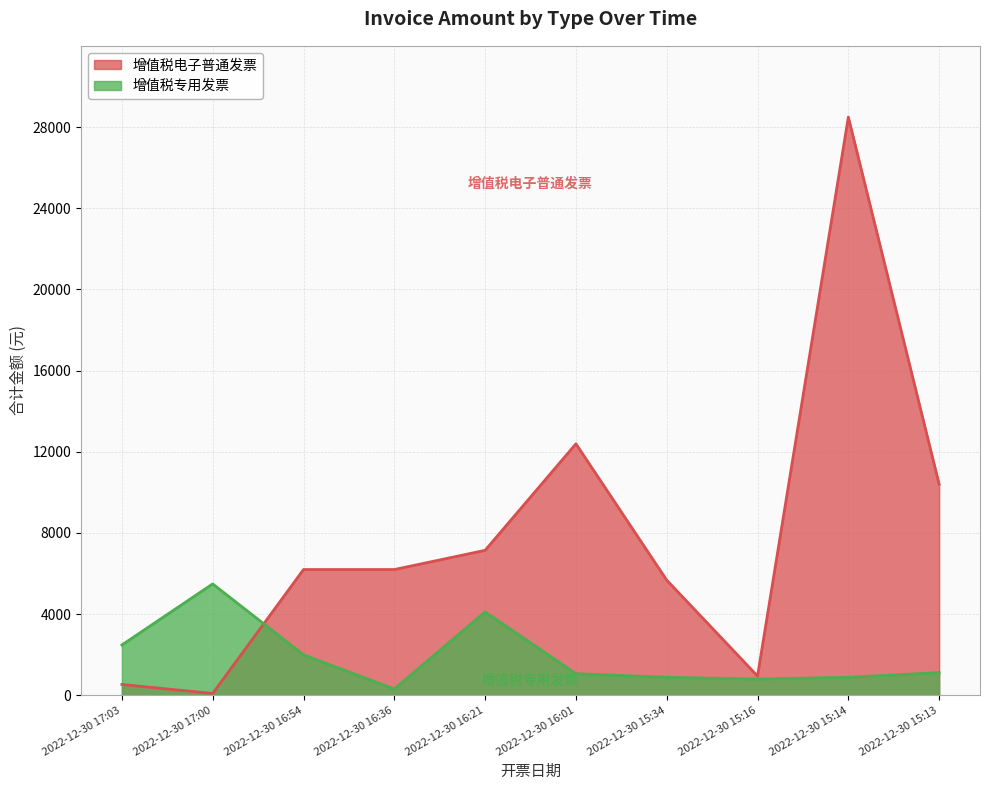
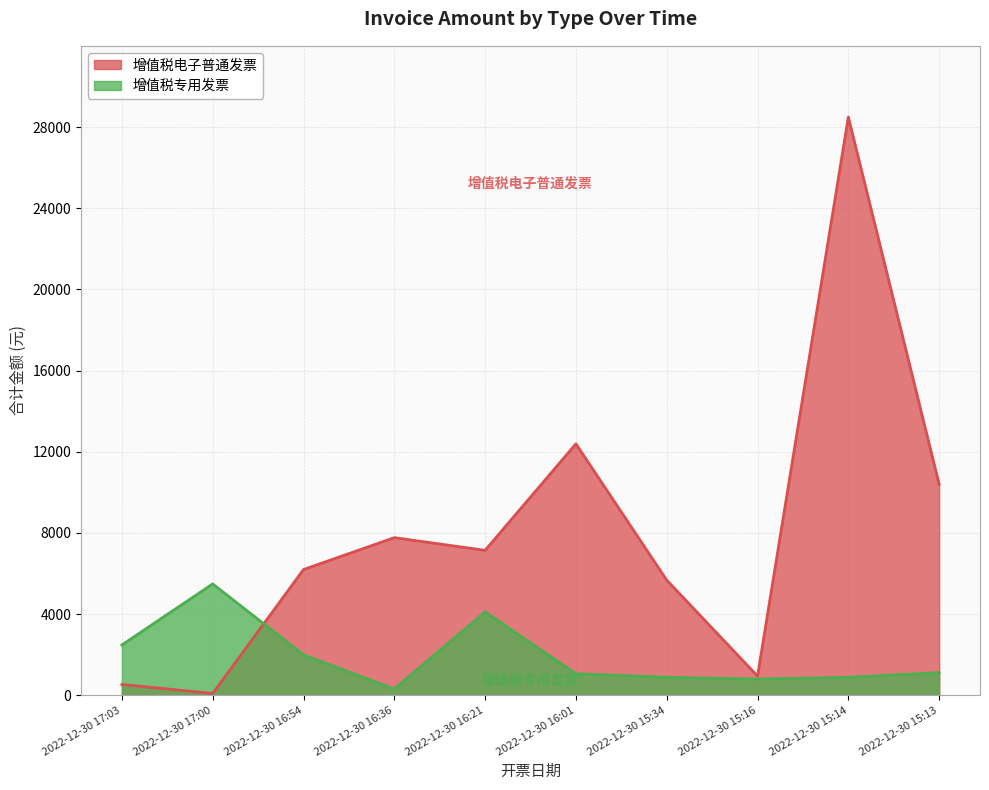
  {
    "增值税电子普通发票": {
      "2022-12-30 17:03": 500,
      "2022-12-30 17:00": 100,
      "2022-12-30 16:54": 6200,
-     "2022-12-30 16:36": 6200,
+     "2022-12-30 16:36": 7800,
      "2022-12-30 16:21": 7100,
      "2022-12-30 16:01": 12400,
      "2022-12-30 15:34": 5700,
      "2022-12-30 15:16": 900,
      "2022-12-30 15:14": 28500,
      "2022-12-30 15:13": 10400
    },
    "增值税专用发票": {
      "2022-12-30 17:03": 2500,
      "2022-12-30 17:00": 5500,
      "2022-12-30 16:54": 2000,
      "2022-12-30 16:36": 300,
      "2022-12-30 16:21": 4100,
      "2022-12-30 16:01": 1100,
      "2022-12-30 15:34": 900,
      "2022-12-30 15:16": 800,
      "2022-12-30 15:14": 900,
      "2022-12-30 15:13": 1100
    }
  }
